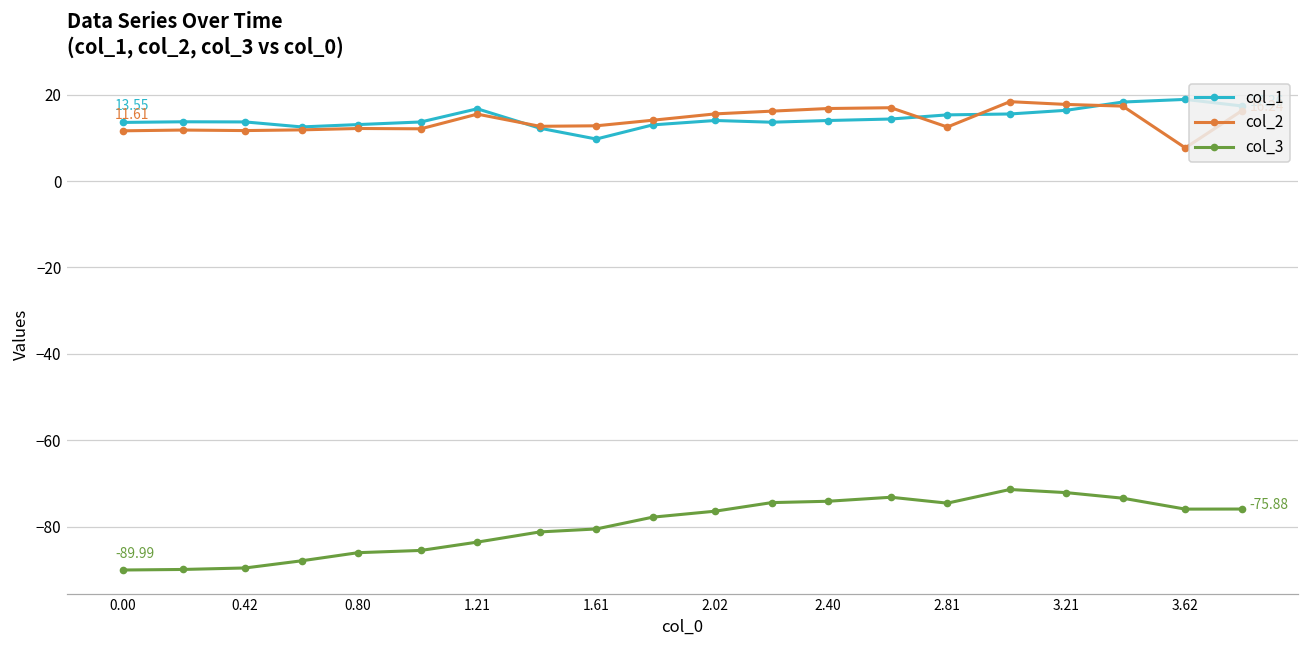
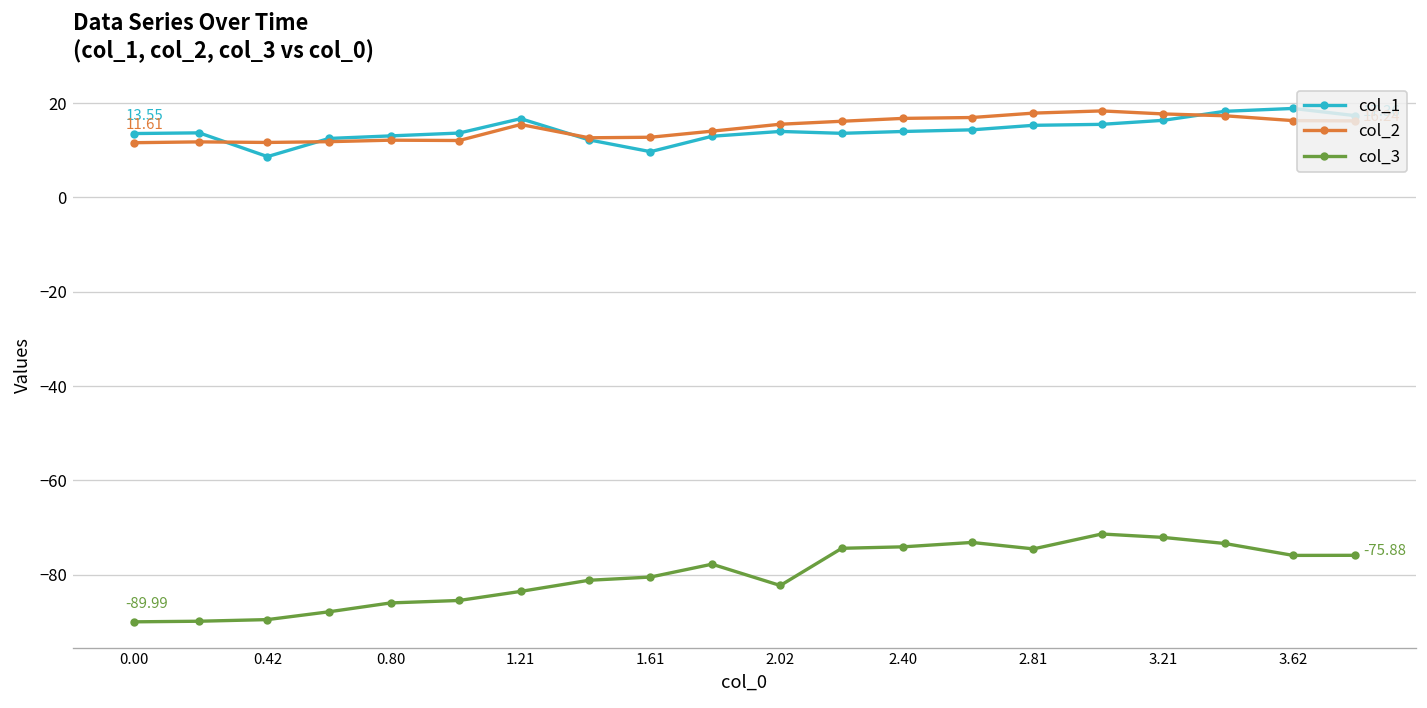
  {
    "col_1": {
-     "0.42": 14,
+     "0.42": 9,
      "0.80": 13,
      "1.21": 17,
      "1.61": 10,
      "2.02": 14,
      "2.40": 14,
      "2.81": 15,
      "3.21": 16,
      "3.62": 19
    },
    "col_2": {
      "0.42": 12,
      "0.80": 12,
      "1.21": 15,
      "1.61": 13,
      "2.02": 16,
      "2.40": 17,
-     "2.81": 12,
+     "2.81": 18,
      "3.21": 18,
-     "3.62": 8
+     "3.62": 16
    },
    "col_3": {
      "0.42": -90,
      "0.80": -86,
      "1.21": -84,
      "1.61": -80,
-     "2.02": -76,
+     "2.02": -82,
      "2.40": -74,
      "2.81": -75,
      "3.21": -72,
      "3.62": -76
    }
  }
